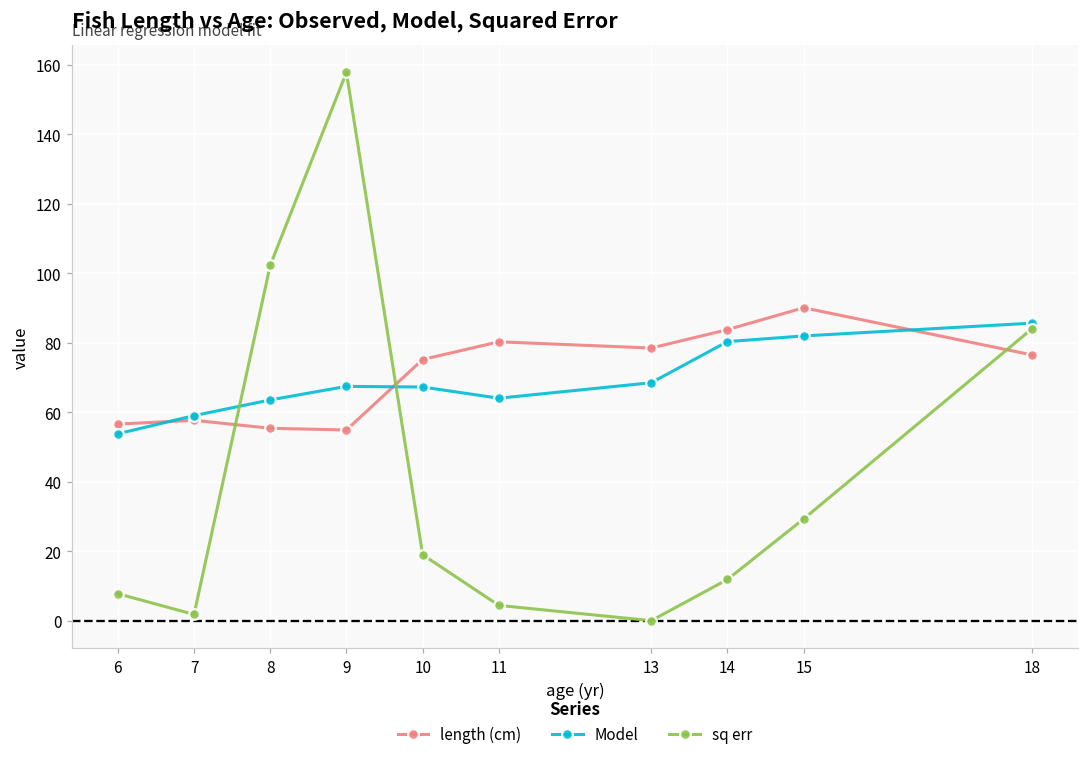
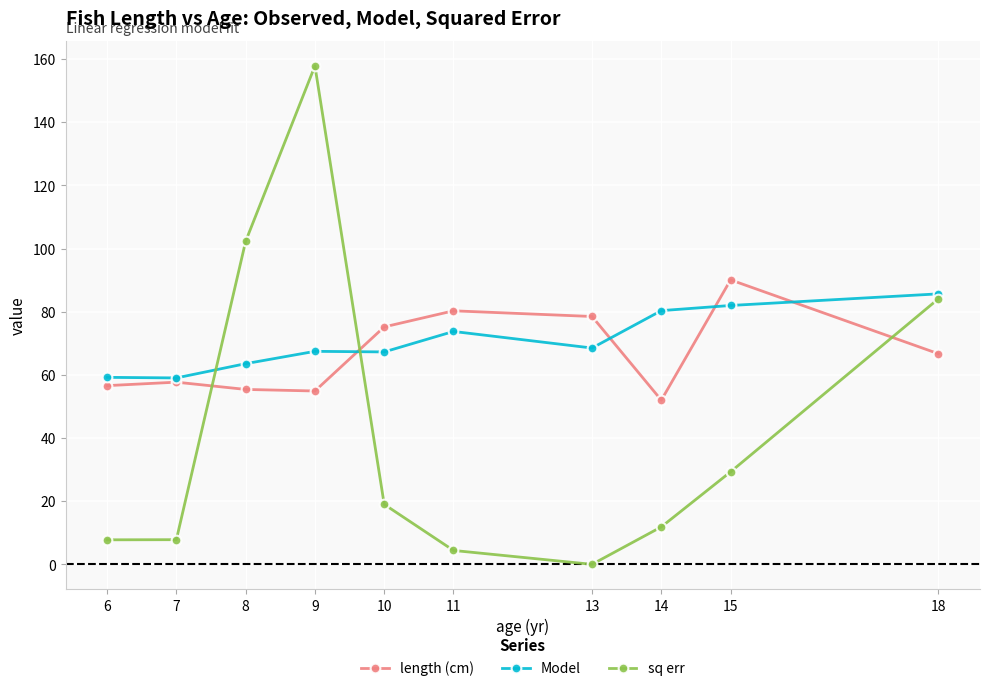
  {
    "length (cm)": {
      "6": 57,
      "7": 58,
      "8": 55,
      "9": 55,
      "10": 75,
      "11": 80,
      "13": 79,
-     "14": 84,
+     "14": 52,
      "15": 90,
-     "18": 77
+     "18": 67
    },
    "Model": {
-     "6": 54,
+     "6": 59,
      "7": 59,
      "8": 64,
      "9": 67,
      "10": 67,
-     "11": 64,
+     "11": 74,
      "13": 69,
      "14": 80,
      "15": 82,
      "18": 86
    },
    "sq err": {
      "6": 8,
-     "7": 2,
+     "7": 8,
      "8": 102,
      "9": 158,
      "10": 19,
      "11": 4,
      "13": 0,
      "14": 12,
      "15": 29,
      "18": 84
    }
  }
